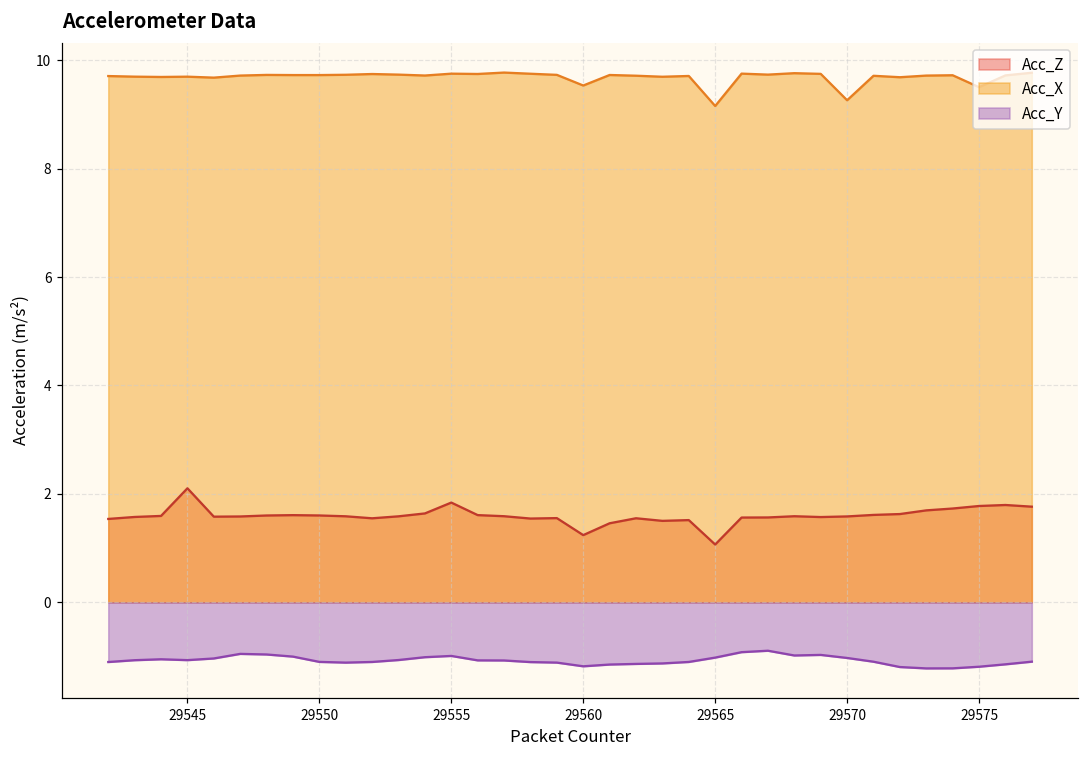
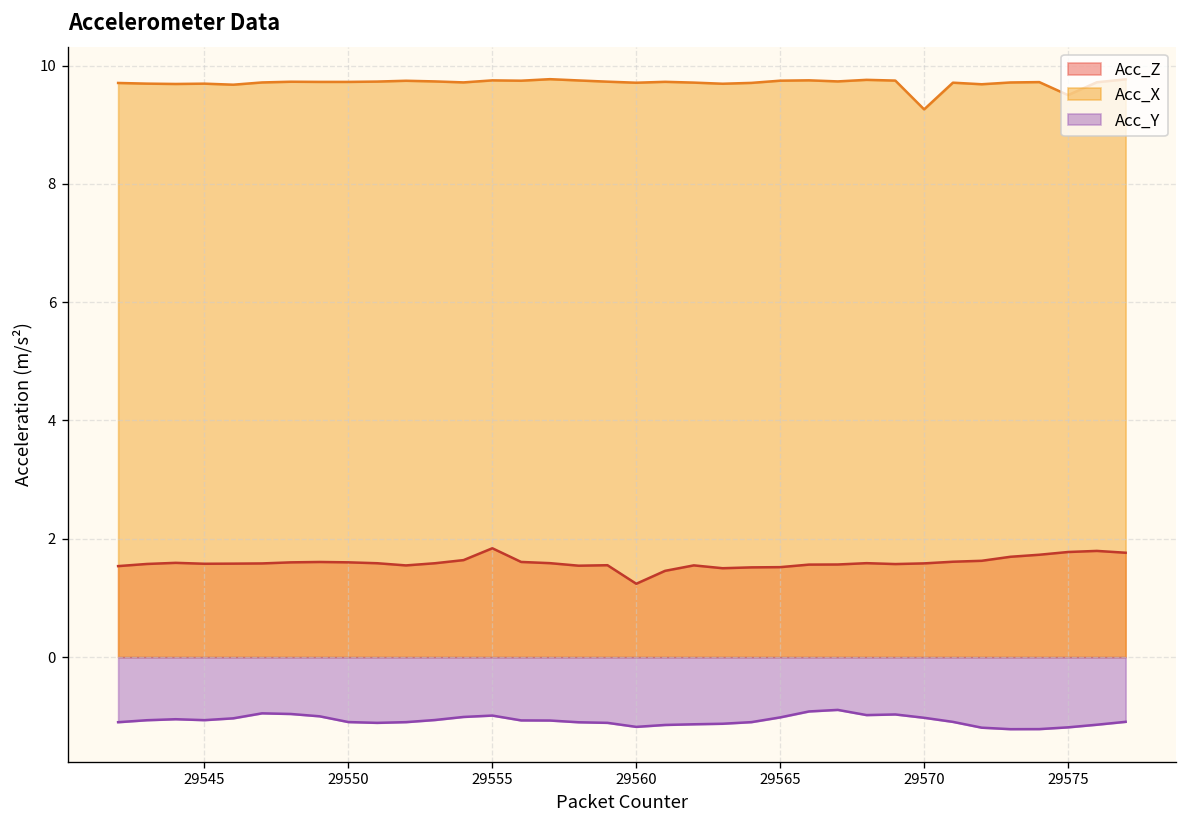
  {
    "Acc_Z": {
-     "29545": 2.1,
+     "29545": 1.6,
      "29550": 1.6,
      "29555": 1.8,
      "29560": 1.2,
-     "29565": 1.1,
+     "29565": 1.5,
      "29570": 1.6,
      "29575": 1.8
    },
    "Acc_X": {
      "29545": 9.7,
      "29550": 9.7,
      "29555": 9.8,
-     "29560": 9.5,
-     "29565": 9.2,
+     "29560": 9.7,
+     "29565": 9.7,
      "29570": 9.3
    }
  }
